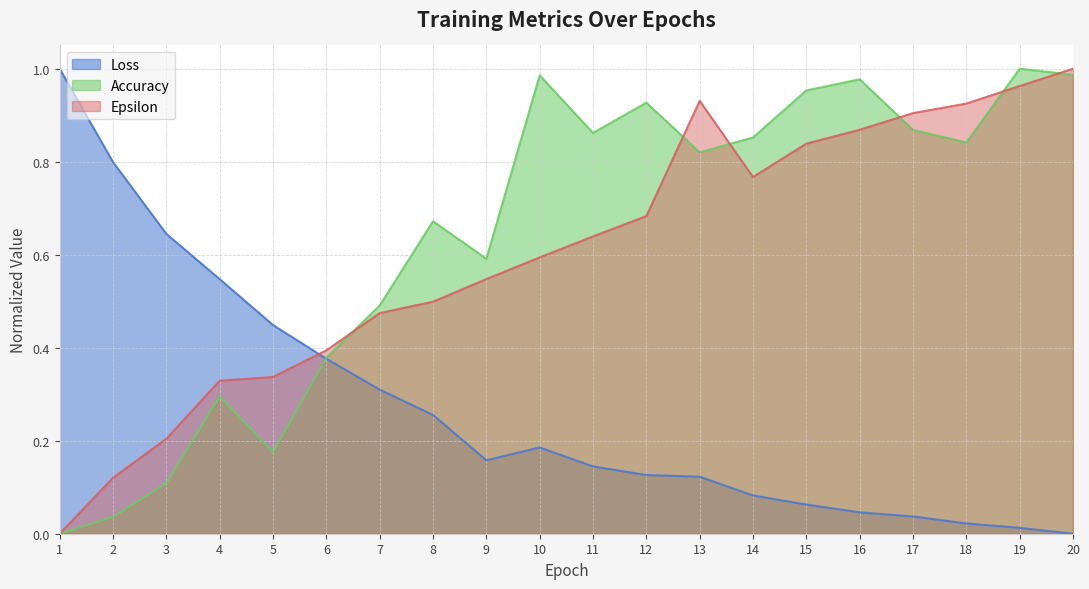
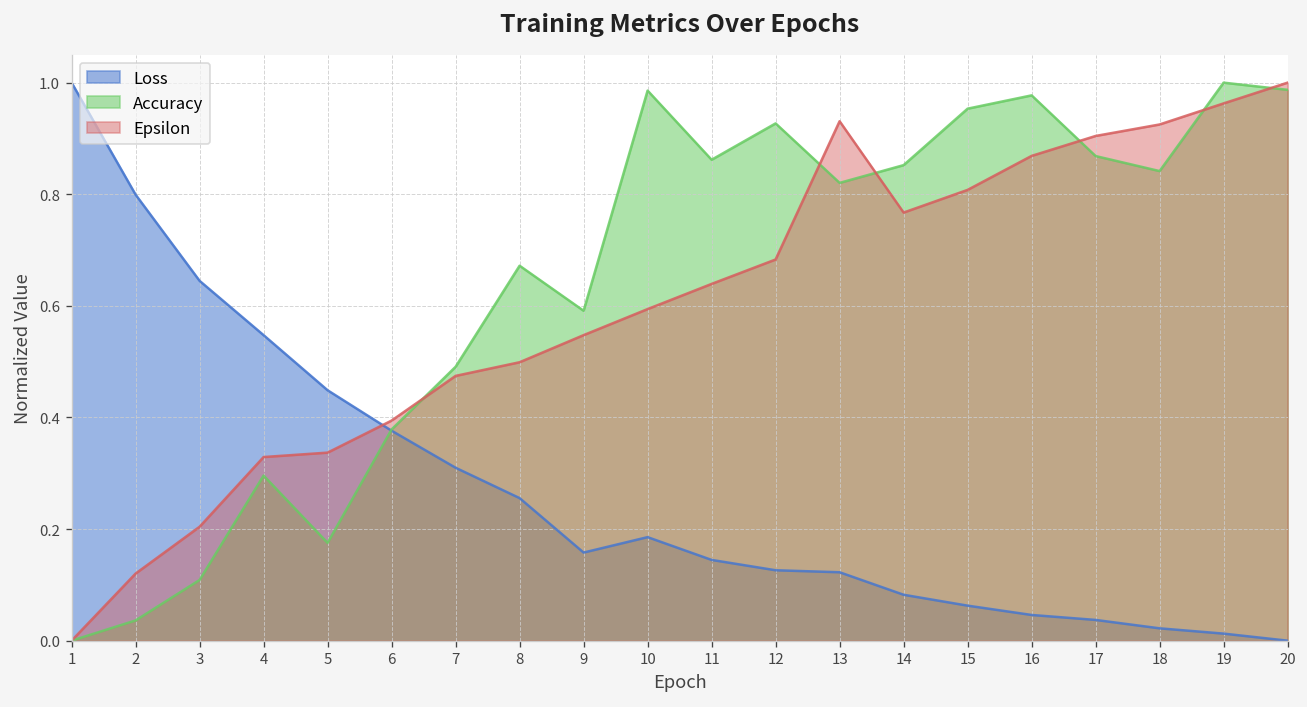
  {
    "Loss": {
      "1": 1.00,
      "2": 0.80,
      "3": 0.64,
      "4": 0.55,
      "5": 0.45,
      "7": 0.31,
      "8": 0.26,
      "9": 0.16,
      "10": 0.19,
      "11": 0.14,
      "12": 0.13,
      "13": 0.12,
      "14": 0.08,
      "15": 0.06,
      "16": 0.05,
      "17": 0.04,
      "18": 0.02,
      "19": 0.01,
      "20": 0.00
    },
    "Accuracy": {
      "2": 0.04,
      "3": 0.11,
      "4": 0.30,
      "5": 0.18,
      "7": 0.49,
      "8": 0.67,
      "9": 0.59,
      "10": 0.99,
      "11": 0.86,
      "12": 0.93,
      "13": 0.82,
      "14": 0.85,
      "15": 0.95,
      "16": 0.98,
      "17": 0.87,
      "18": 0.84,
      "19": 1.00,
      "20": 0.99
    },
    "Epsilon": {
      "2": 0.12,
      "3": 0.20,
      "4": 0.33,
      "5": 0.34,
      "6": 0.39,
      "7": 0.47,
      "8": 0.50,
      "9": 0.55,
      "10": 0.59,
      "11": 0.64,
      "12": 0.68,
      "13": 0.93,
      "14": 0.77,
-     "15": 0.84,
+     "15": 0.81,
      "16": 0.87,
      "17": 0.90,
      "18": 0.93,
      "19": 0.96,
      "20": 1.00
    }
  }
